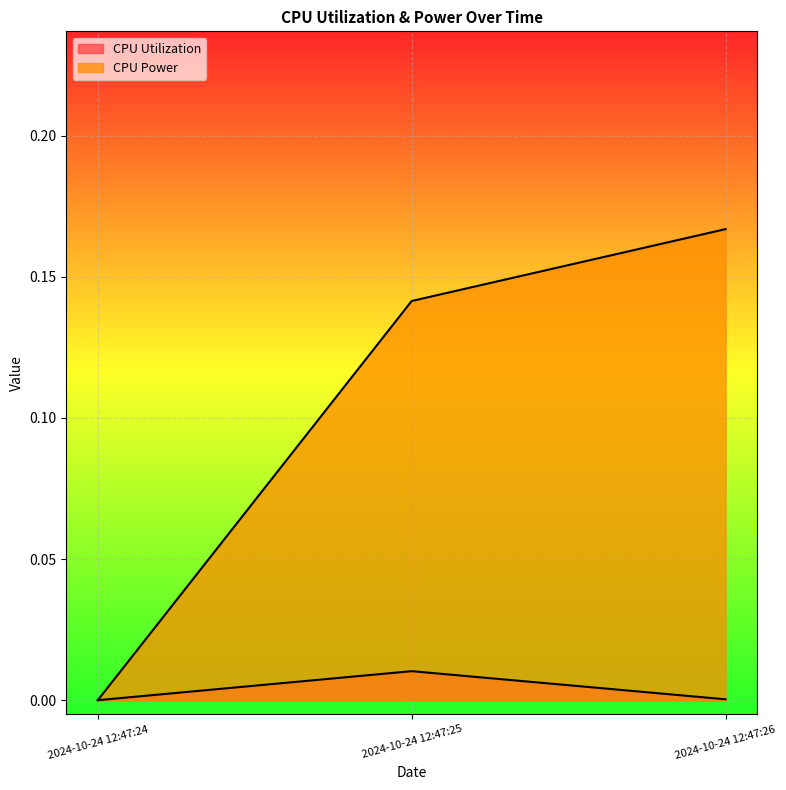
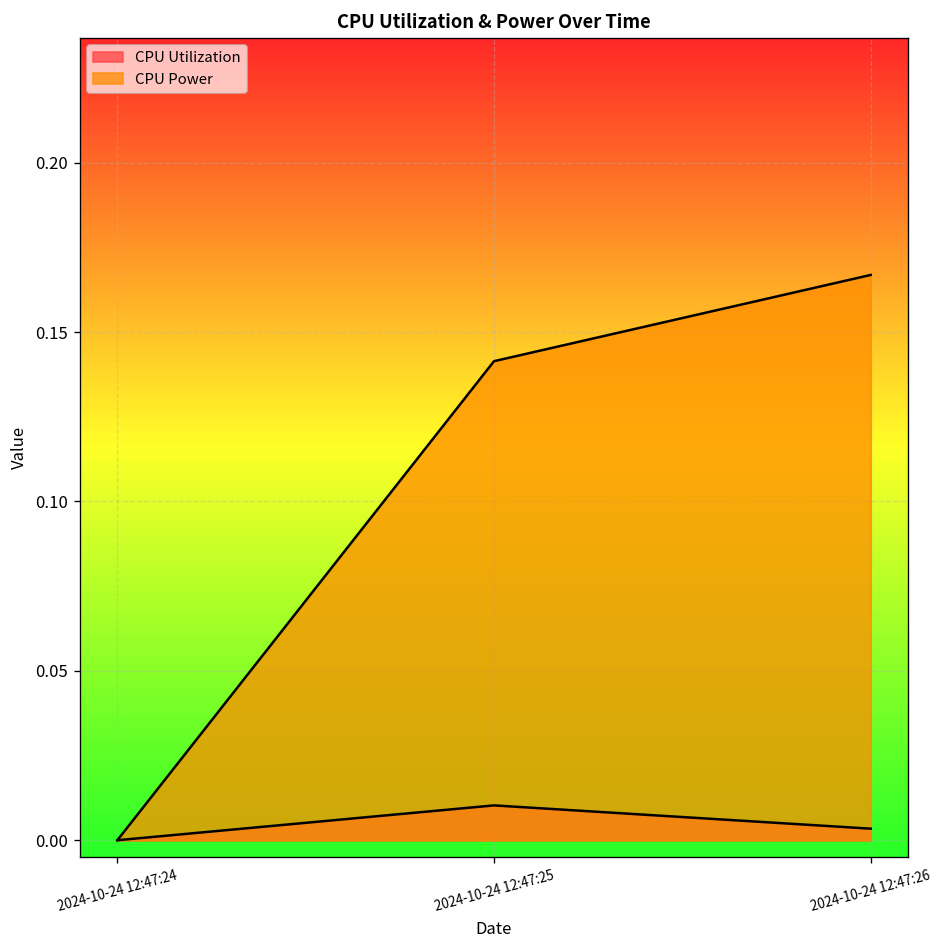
  {
    "CPU Utilization": {
      "2024-10-24 12:47:25": 0.010,
-     "2024-10-24 12:47:26": 0.000
+     "2024-10-24 12:47:26": 0.003
    },
    "CPU Power": {
      "2024-10-24 12:47:25": 0.141,
      "2024-10-24 12:47:26": 0.167
    }
  }
